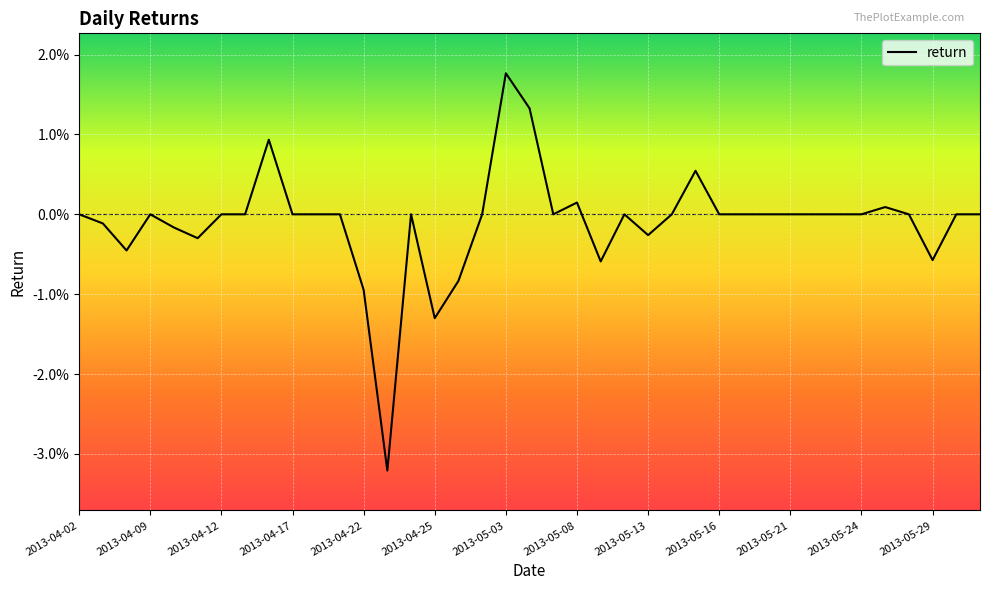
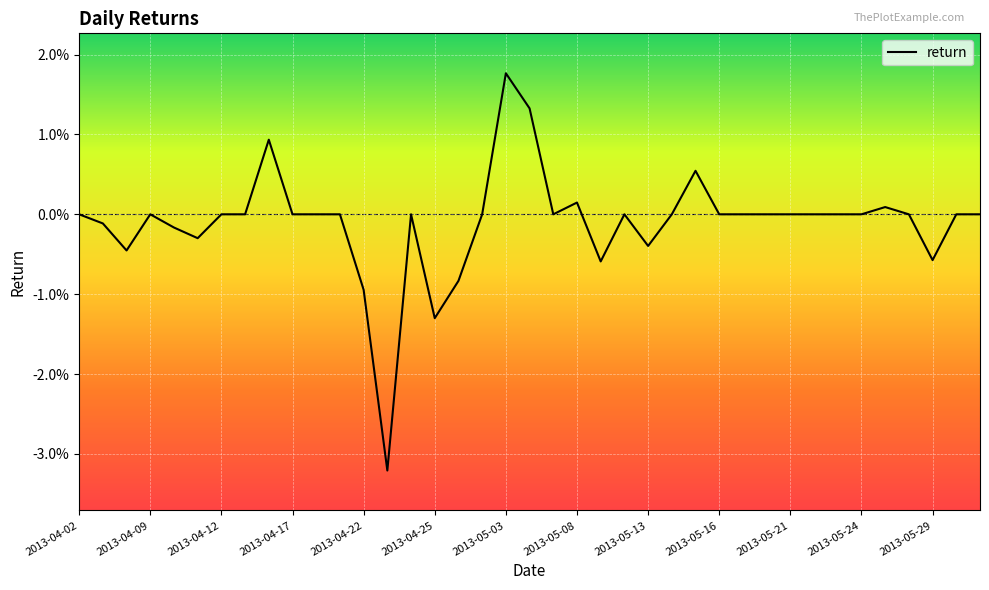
  {
    "2013-04-02": "0.0%",
    "2013-04-09": "0.0%",
    "2013-04-12": "0.0%",
    "2013-04-17": "0.0%",
    "2013-04-22": "-0.9%",
    "2013-04-25": "-1.3%",
    "2013-05-03": "1.8%",
    "2013-05-08": "0.1%",
-   "2013-05-13": "-0.3%",
+   "2013-05-13": "-0.4%",
    "2013-05-16": "0.0%",
    "2013-05-21": "0.0%",
    "2013-05-24": "0.0%",
    "2013-05-29": "-0.6%"
  }
